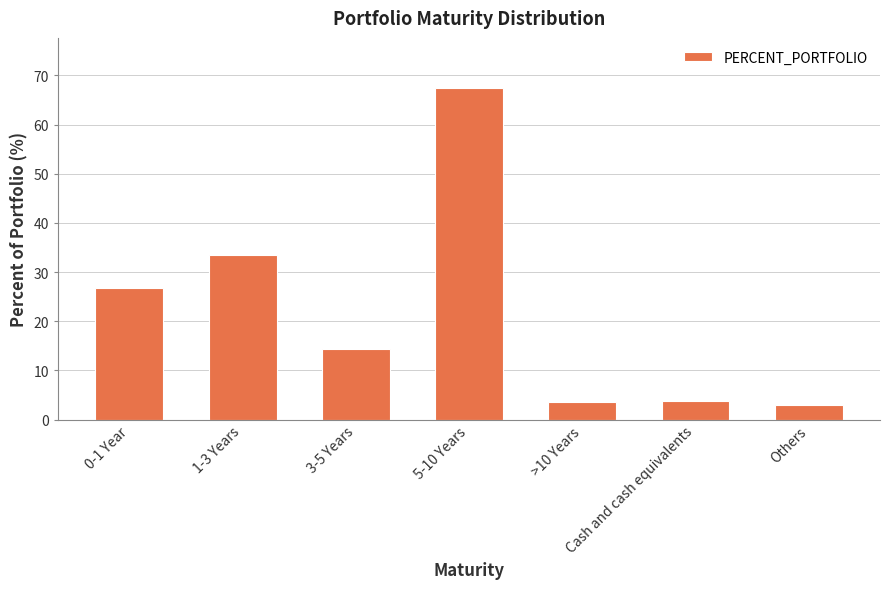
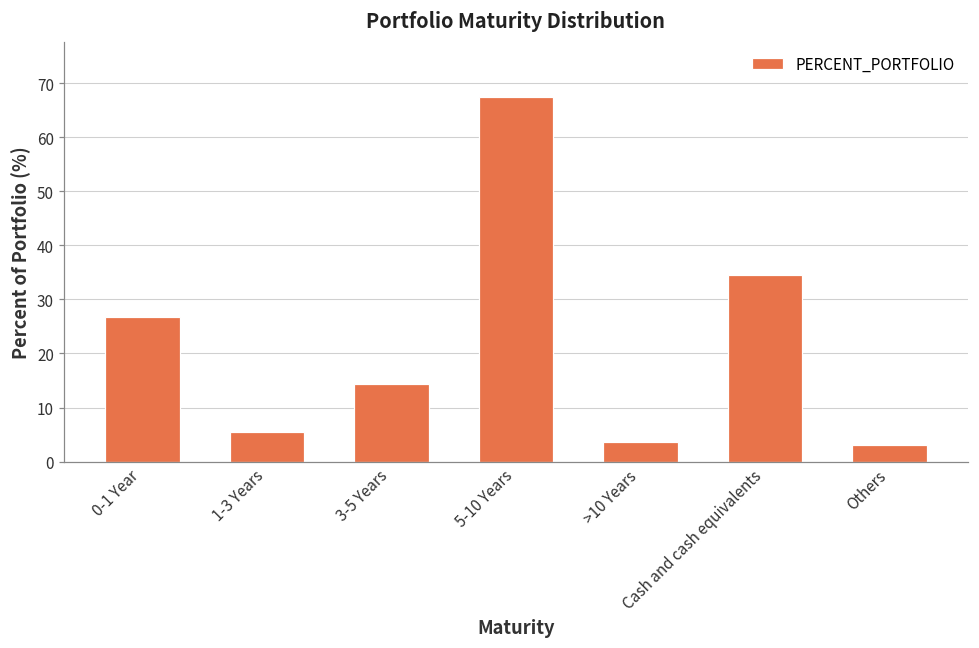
  {
    "0-1 Year": 27,
-   "1-3 Years": 33,
+   "1-3 Years": 6,
    "3-5 Years": 14,
    "5-10 Years": 68,
    ">10 Years": 4,
-   "Cash and cash equivalents": 4,
+   "Cash and cash equivalents": 35,
    "Others": 3
  }
